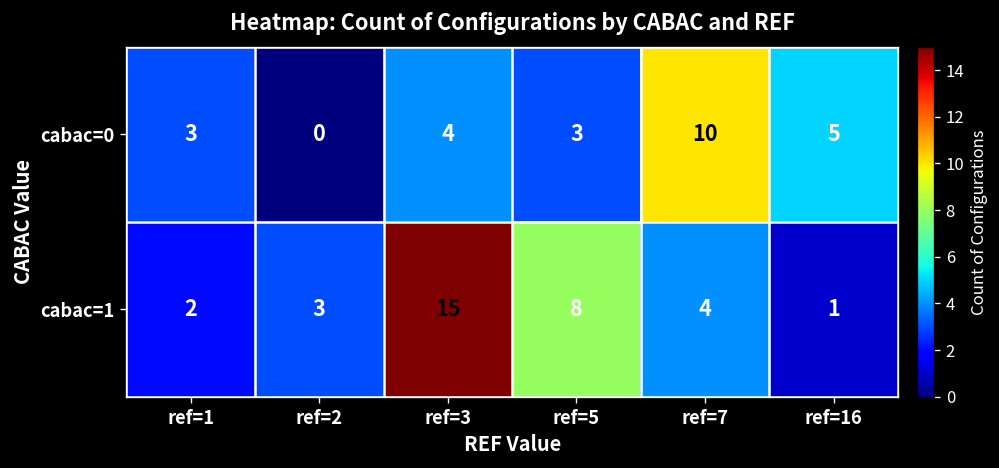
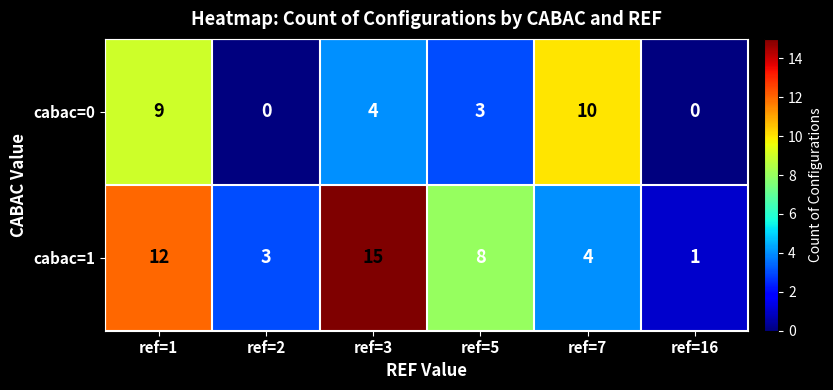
  {
    "cabac=0": {
-     "ref=1": 3,
+     "ref=1": 9,
      "ref=2": 0,
      "ref=3": 4,
      "ref=5": 3,
      "ref=7": 10,
-     "ref=16": 5
+     "ref=16": 0
    },
    "cabac=1": {
-     "ref=1": 2,
+     "ref=1": 12,
      "ref=2": 3,
      "ref=3": 15,
      "ref=5": 8,
      "ref=7": 4,
      "ref=16": 1
    }
  }
